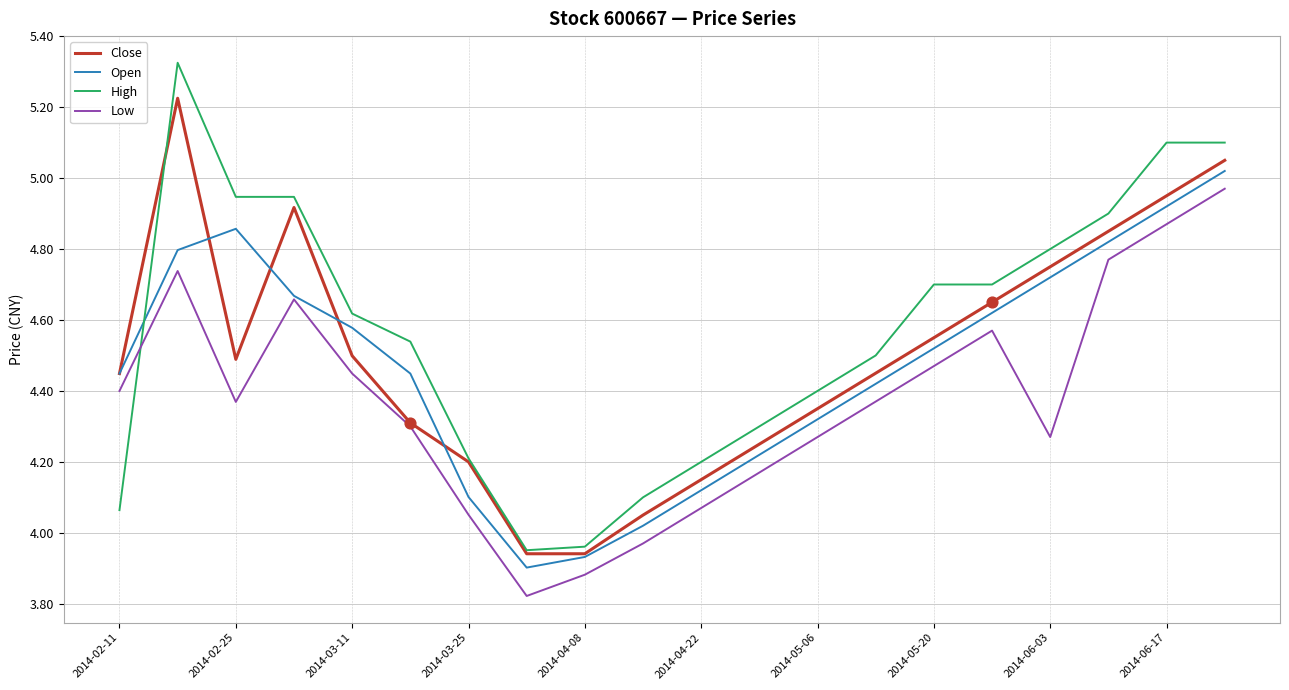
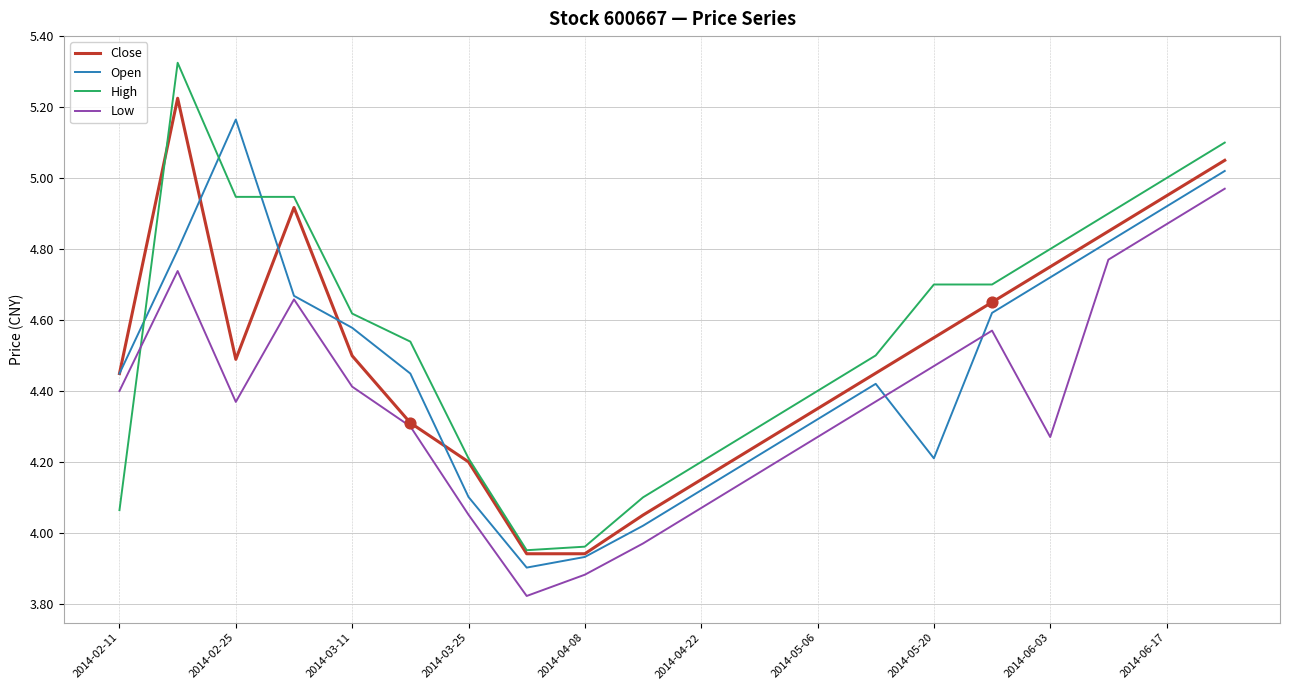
  {
    "Open": {
-     "2014-02-25": 4.86,
+     "2014-02-25": 5.17,
      "2014-03-11": 4.58,
      "2014-03-25": 4.10,
      "2014-04-08": 3.93,
      "2014-04-22": 4.12,
      "2014-05-06": 4.32,
-     "2014-05-20": 4.52,
+     "2014-05-20": 4.21,
      "2014-06-03": 4.72,
      "2014-06-17": 4.92
    },
    "High": {
      "2014-02-11": 4.06,
      "2014-02-25": 4.95,
      "2014-03-11": 4.62,
      "2014-03-25": 4.21,
      "2014-04-08": 3.96,
      "2014-04-22": 4.2,
      "2014-05-06": 4.4,
      "2014-05-20": 4.7,
      "2014-06-03": 4.8,
-     "2014-06-17": 5.1
+     "2014-06-17": 5.0
    },
    "Low": {
      "2014-02-11": 4.40,
      "2014-02-25": 4.37,
-     "2014-03-11": 4.45,
+     "2014-03-11": 4.41,
      "2014-03-25": 4.05,
      "2014-04-08": 3.88,
      "2014-04-22": 4.07,
      "2014-05-06": 4.27,
      "2014-05-20": 4.47,
      "2014-06-03": 4.27,
      "2014-06-17": 4.87
    }
  }
